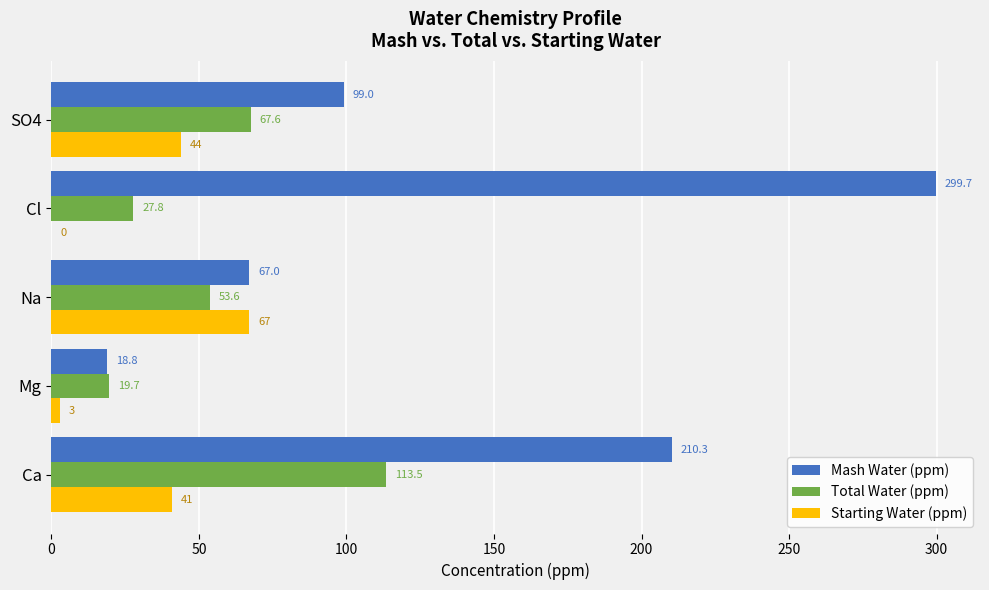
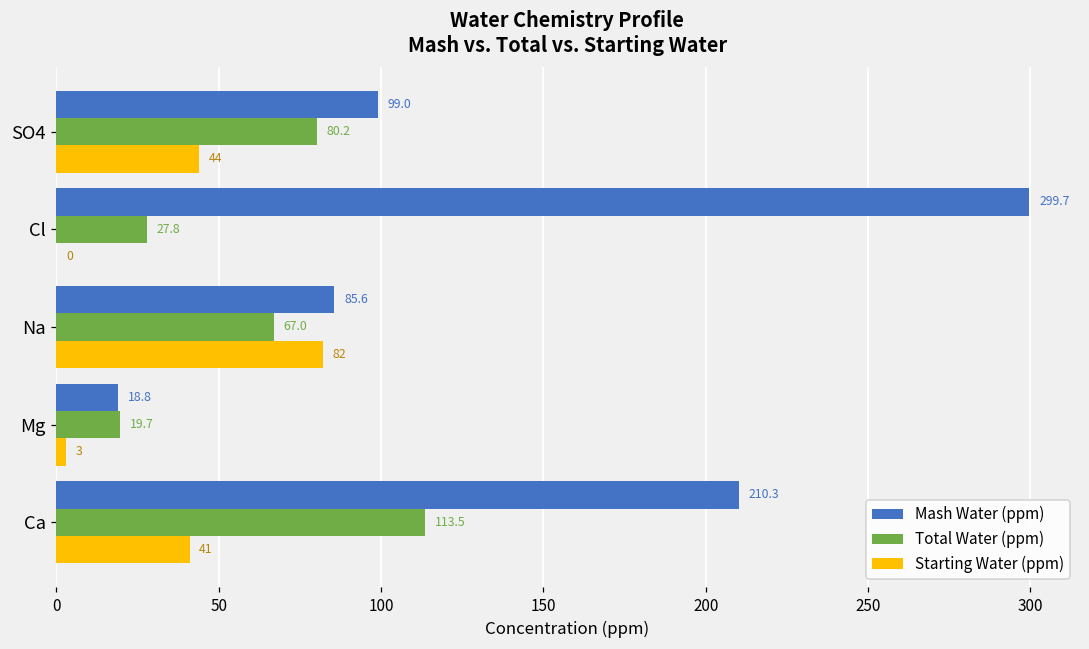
  {
    "Mash Water (ppm)": {
      "SO4": 99.0,
      "Cl": 299.7,
-     "Na": 67.0,
+     "Na": 85.6,
      "Mg": 18.8,
      "Ca": 210.3
    },
    "Total Water (ppm)": {
-     "SO4": 67.6,
+     "SO4": 80.2,
      "Cl": 27.8,
-     "Na": 53.6,
+     "Na": 67.0,
      "Mg": 19.7,
      "Ca": 113.5
    },
    "Starting Water (ppm)": {
      "SO4": 44,
      "Cl": 0,
-     "Na": 67,
+     "Na": 82,
      "Mg": 3,
      "Ca": 41
    }
  }
